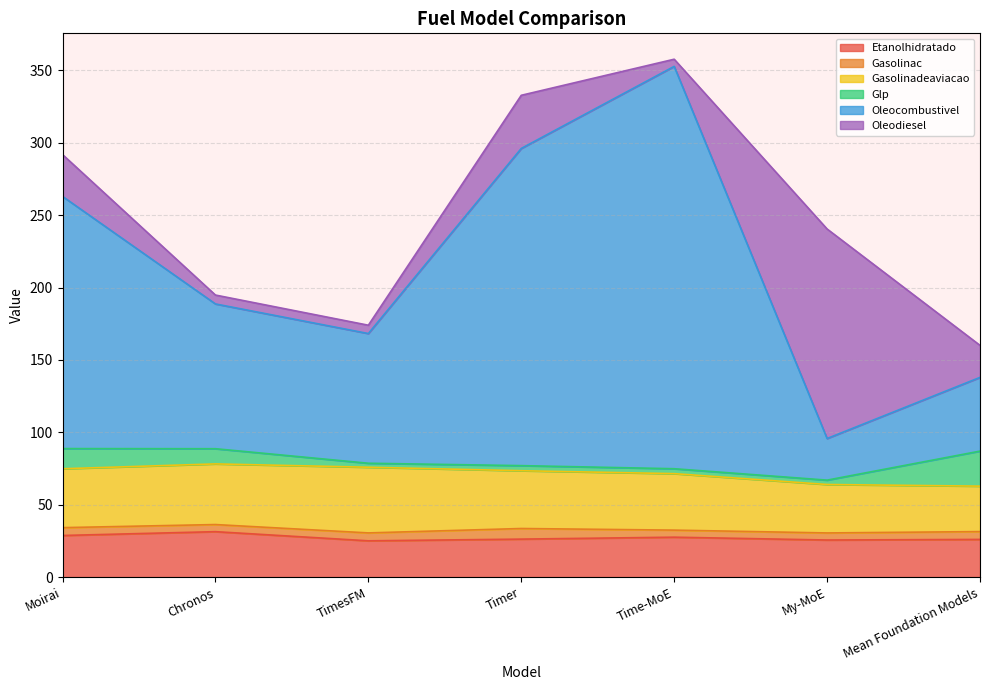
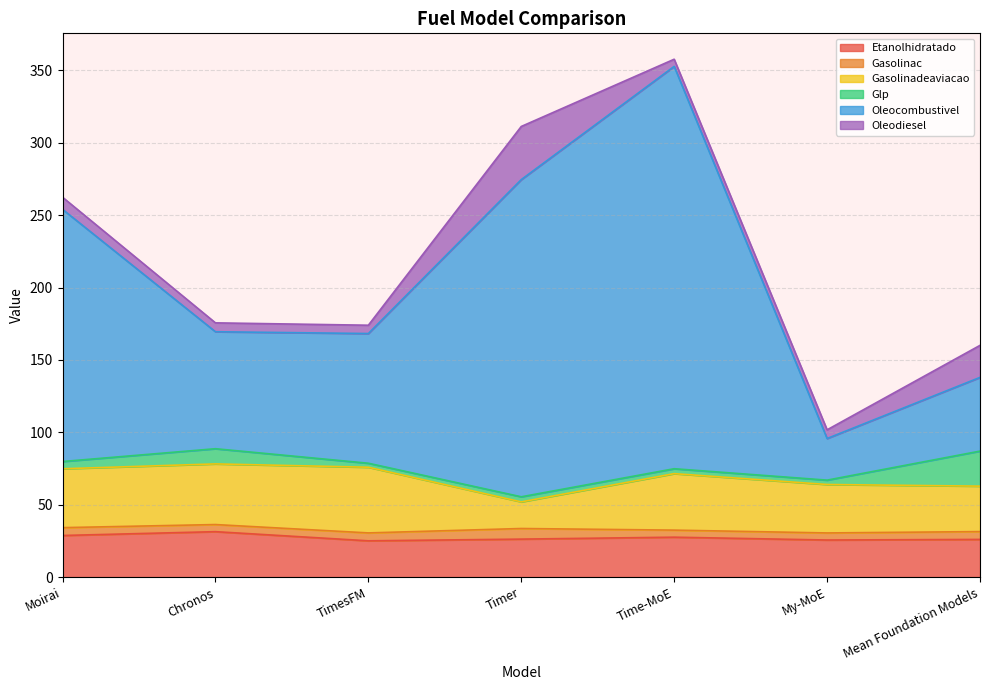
  {
    "Gasolinadeaviacao": {
      "Moirai": 41,
      "Chronos": 42,
      "TimesFM": 45,
-     "Timer": 40,
+     "Timer": 18,
      "Time-MoE": 39,
      "My-MoE": 33,
      "Mean Foundation Models": 31
    },
    "Glp": {
-     "Moirai": 14,
+     "Moirai": 5,
      "Chronos": 10,
      "TimesFM": 3,
      "Timer": 4,
      "Time-MoE": 3,
      "My-MoE": 3,
      "Mean Foundation Models": 24
    },
    "Oleocombustivel": {
      "Moirai": 174,
-     "Chronos": 100,
+     "Chronos": 81,
      "TimesFM": 90,
      "Timer": 219,
      "Time-MoE": 278,
      "My-MoE": 29,
      "Mean Foundation Models": 51
    },
    "Oleodiesel": {
-     "Moirai": 29,
+     "Moirai": 8,
      "Chronos": 6,
      "TimesFM": 6,
      "Timer": 37,
      "Time-MoE": 5,
-     "My-MoE": 145,
+     "My-MoE": 6,
      "Mean Foundation Models": 22
    }
  }
